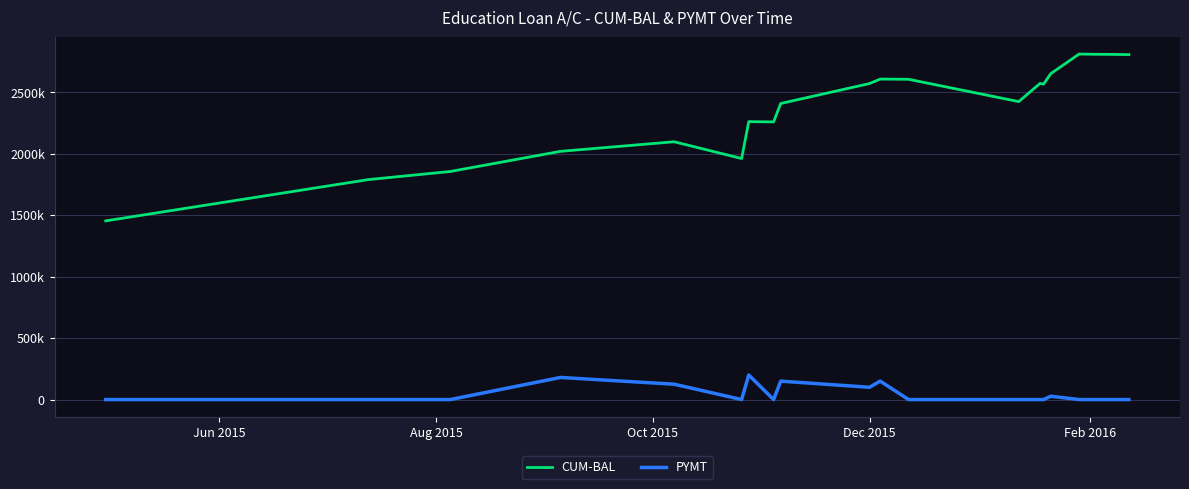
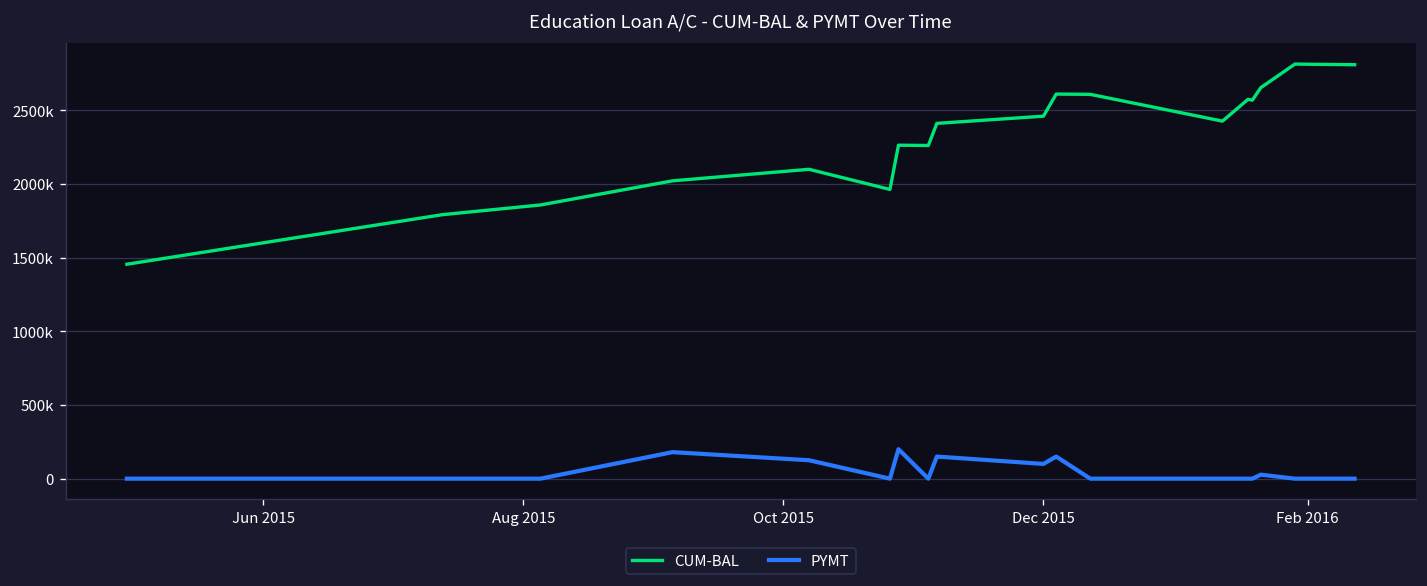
  {
    "CUM-BAL": {
-     "Dec 2015": 2570000
+     "Dec 2015": 2460000
    },
    "PYMT": {
      "Dec 2015": 100000
    }
  }
